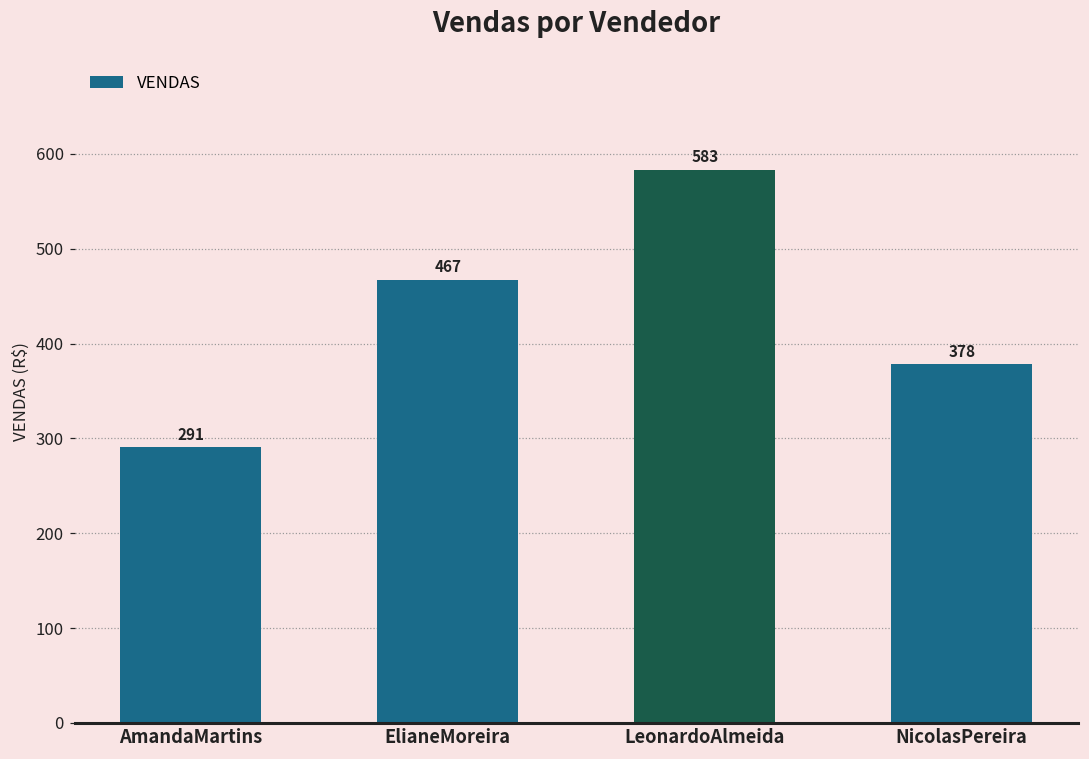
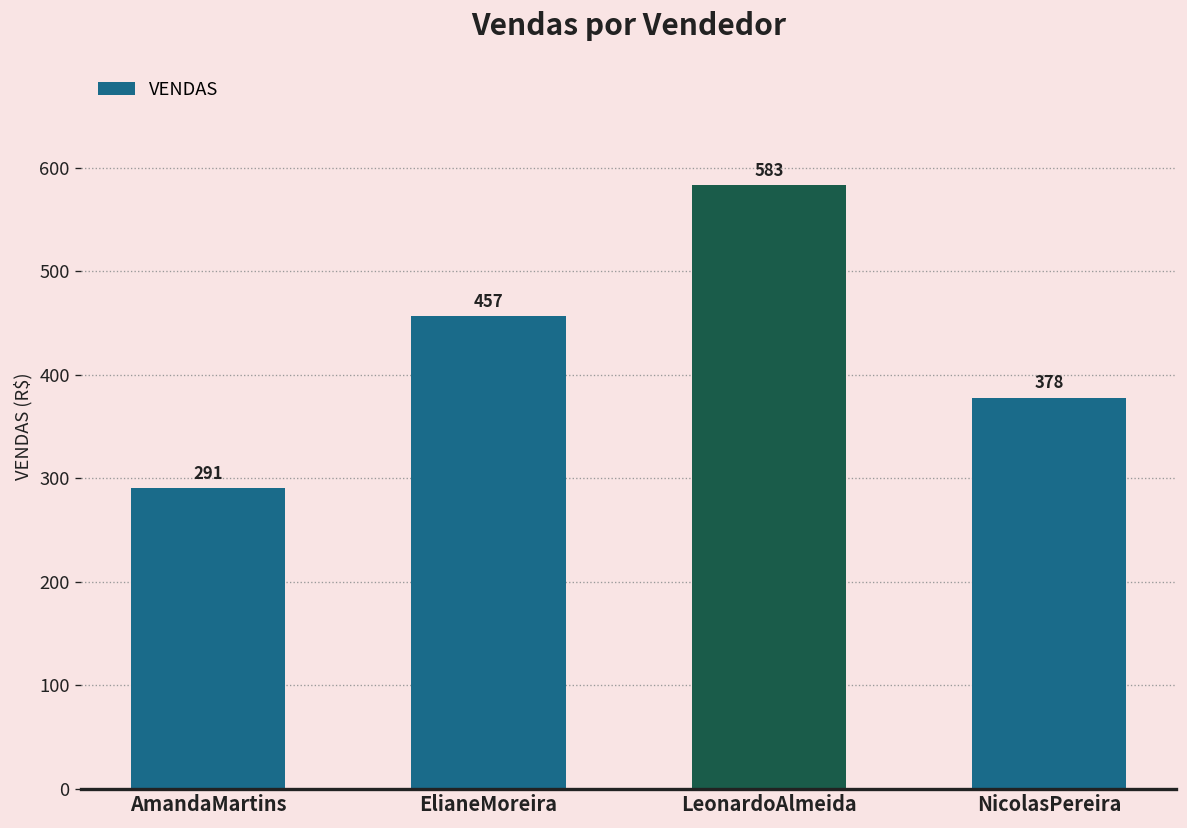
  {
    "AmandaMartins": 291,
-   "ElianeMoreira": 467,
+   "ElianeMoreira": 457,
    "LeonardoAlmeida": 583,
    "NicolasPereira": 378
  }
